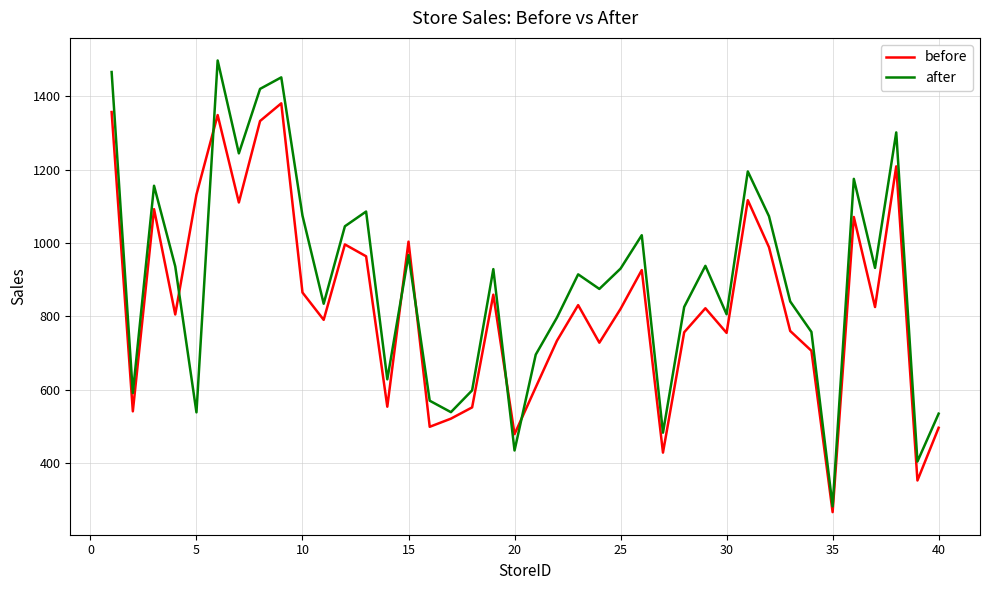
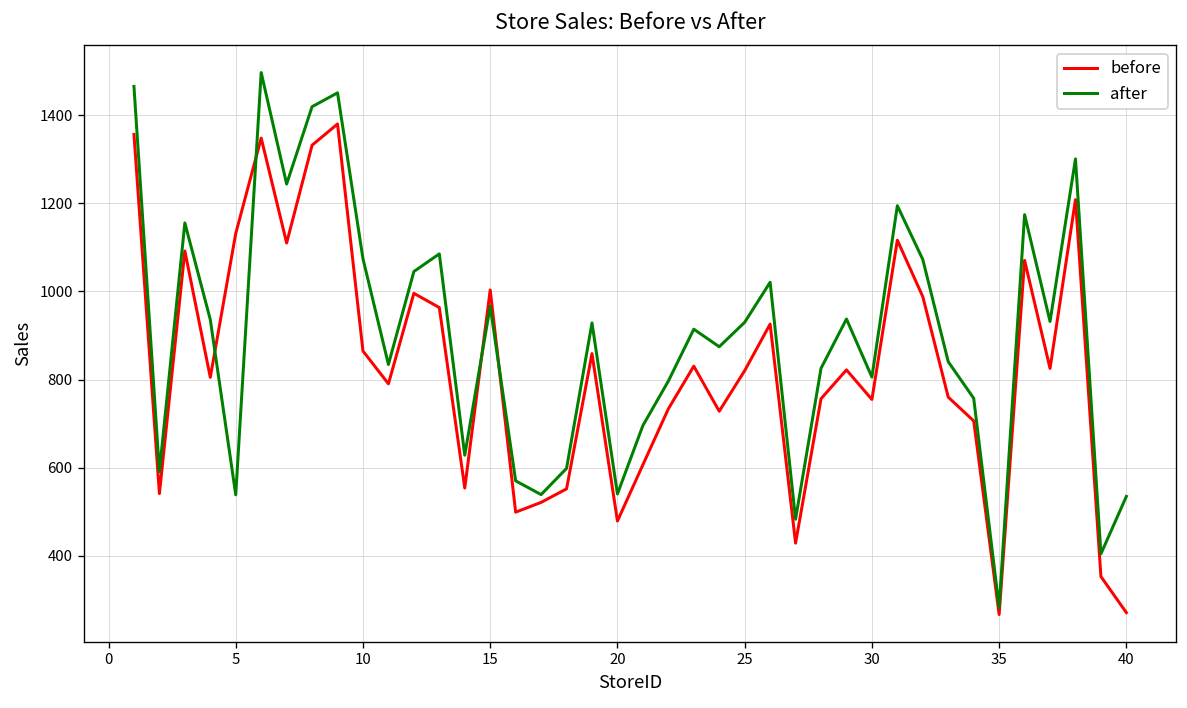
  {
    "before": {
      "5": 1130,
      "10": 860,
      "15": 1000,
      "20": 480,
      "25": 820,
      "30": 750,
      "35": 270,
-     "40": 500
+     "40": 270
    },
    "after": {
      "5": 540,
      "10": 1070,
      "15": 970,
-     "20": 430,
+     "20": 540,
      "25": 930,
      "30": 810,
      "35": 280,
      "40": 530
    }
  }
